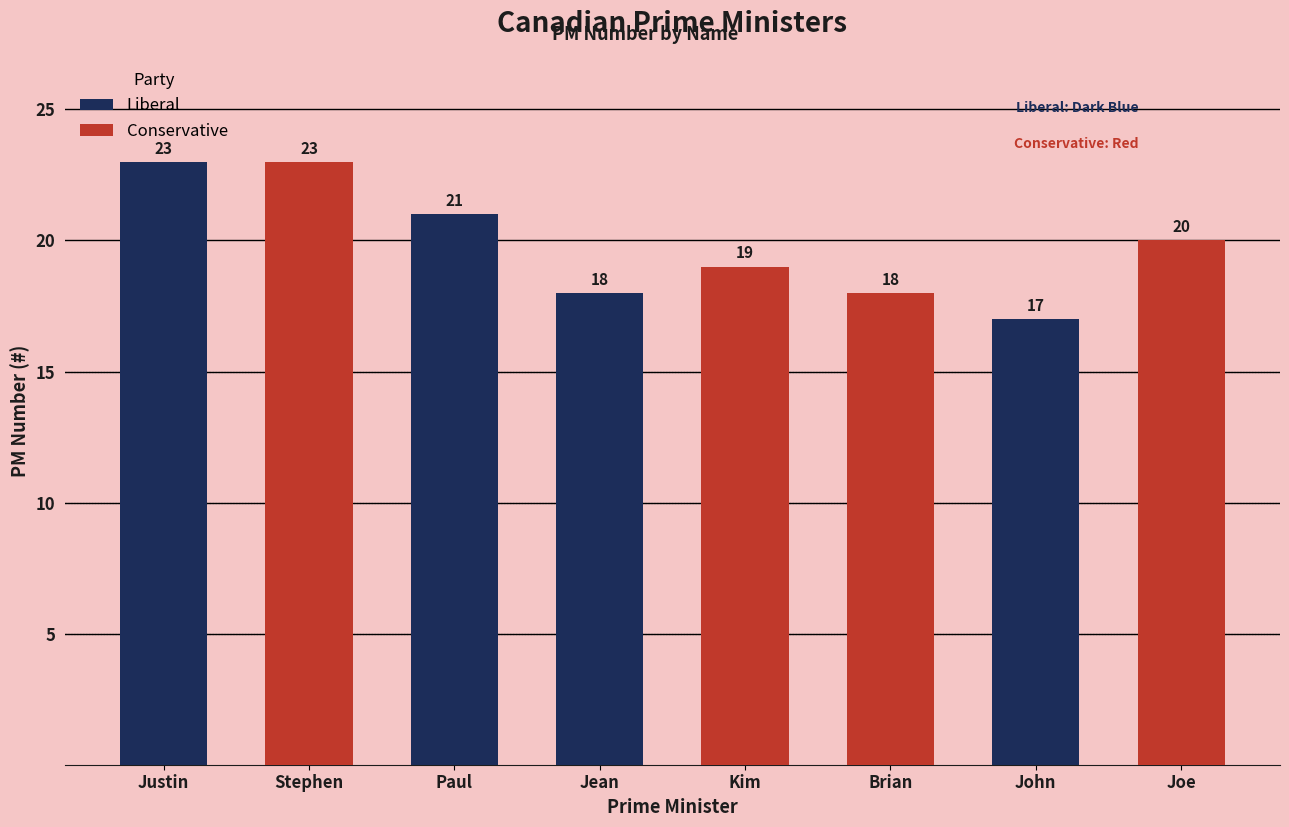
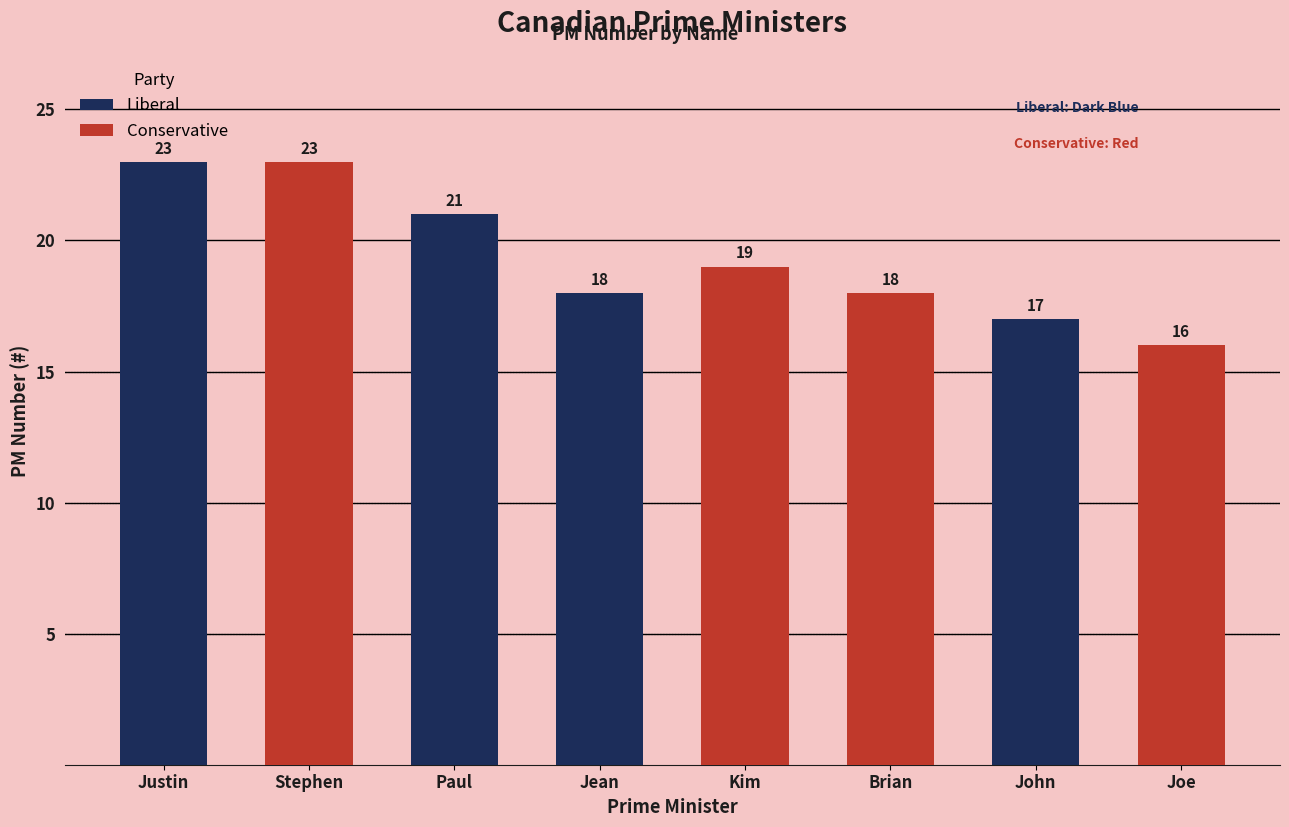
  {
    "Justin": 23,
    "Stephen": 23,
    "Paul": 21,
    "Jean": 18,
    "Kim": 19,
    "Brian": 18,
    "John": 17,
-   "Joe": 20
+   "Joe": 16
  }
